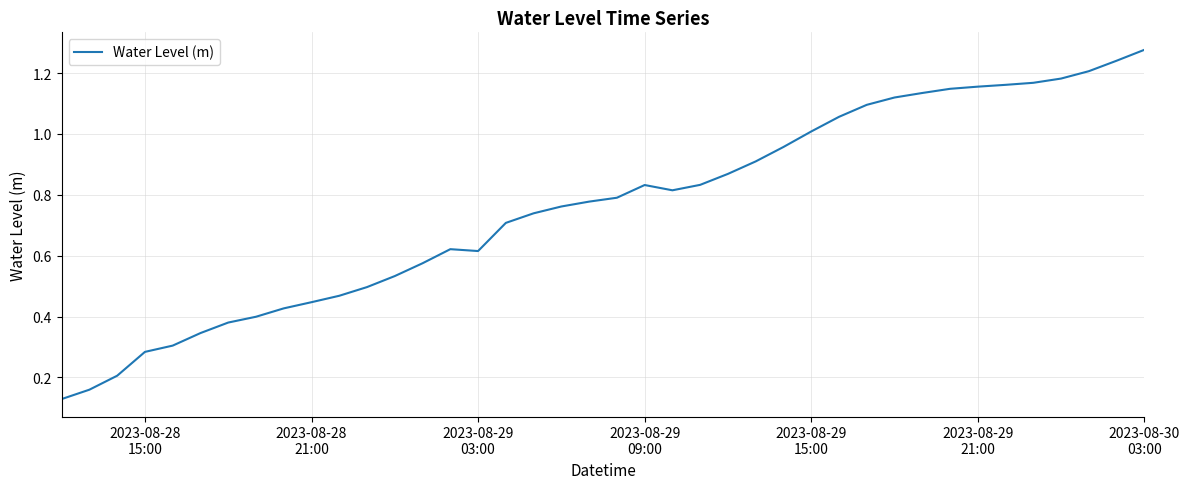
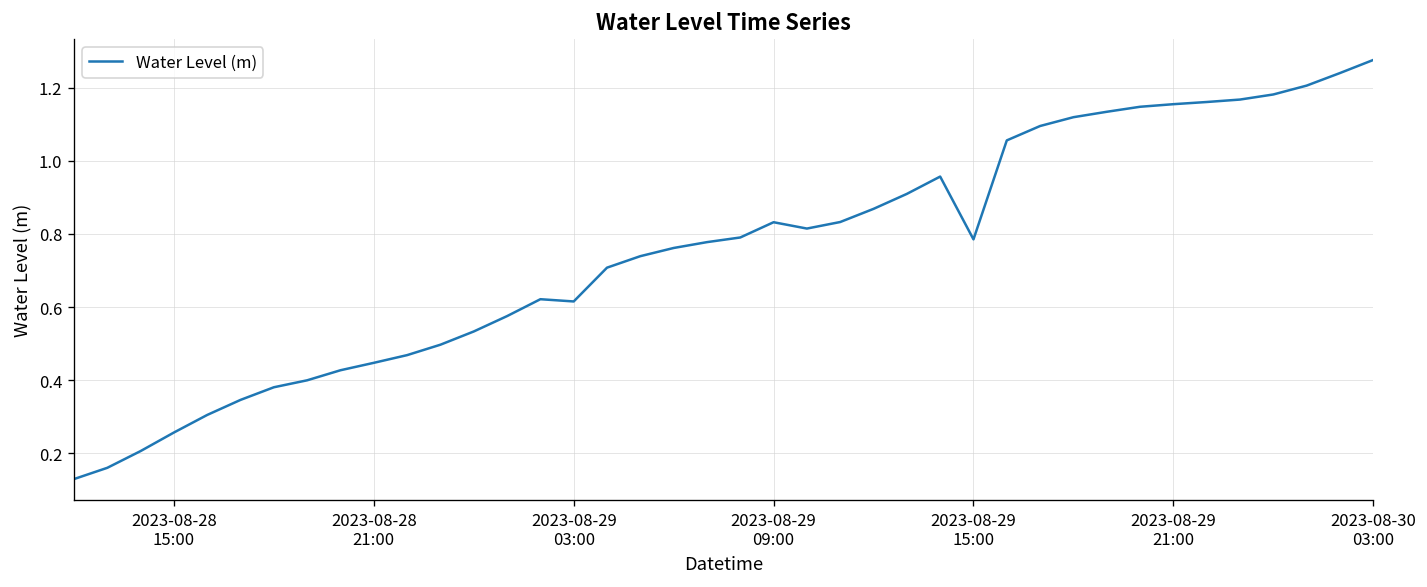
  {
-   "2023-08-28 15:00": 0.28,
+   "2023-08-28 15:00": 0.26,
    "2023-08-28 21:00": 0.45,
    "2023-08-29 03:00": 0.62,
    "2023-08-29 09:00": 0.83,
-   "2023-08-29 15:00": 1.01,
+   "2023-08-29 15:00": 0.79,
    "2023-08-29 21:00": 1.16,
    "2023-08-30 03:00": 1.28
  }
